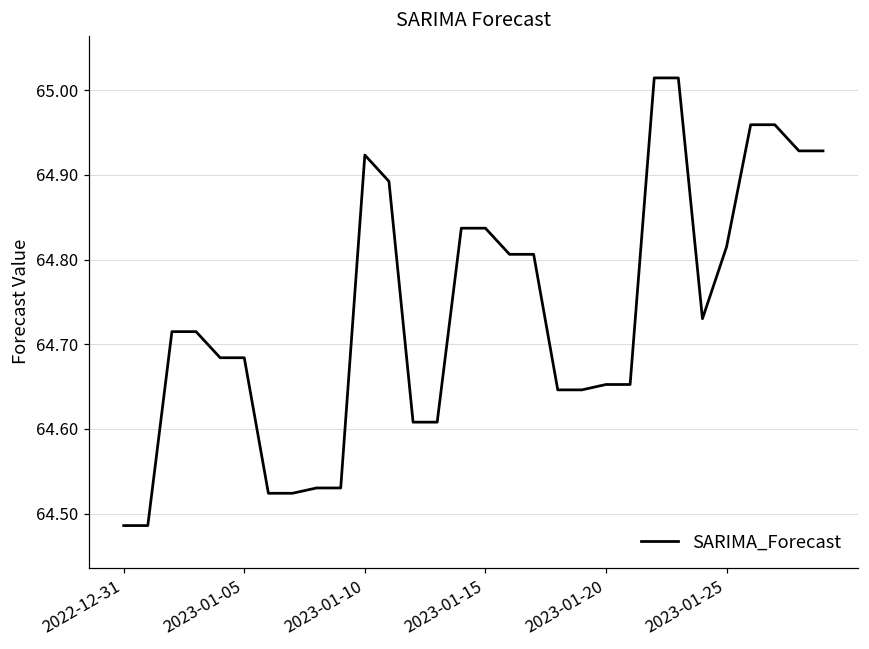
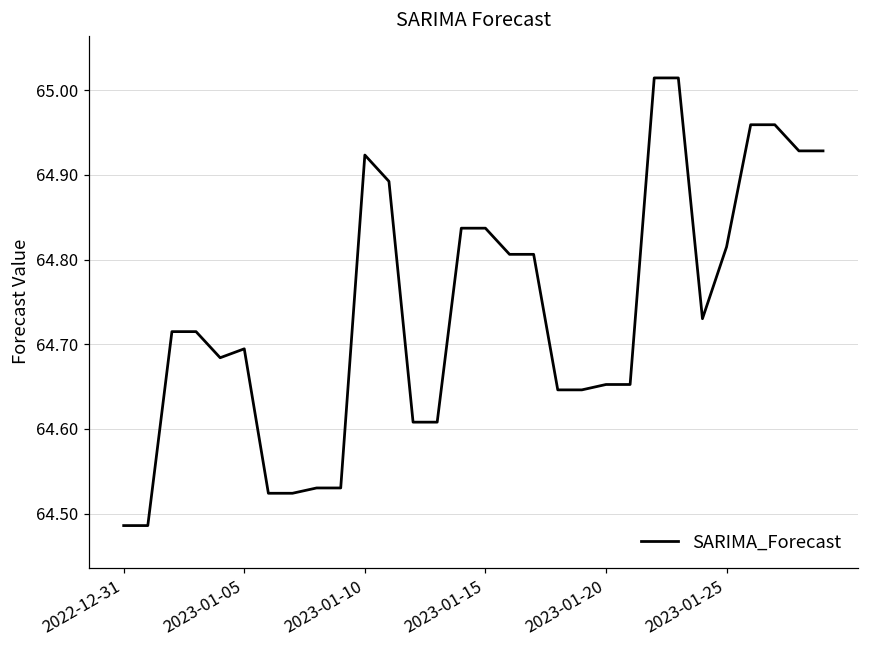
  {
    "2022-12-31": 64.49,
-   "2023-01-05": 64.68,
+   "2023-01-05": 64.69,
    "2023-01-10": 64.92,
    "2023-01-15": 64.84,
    "2023-01-20": 64.65,
    "2023-01-25": 64.81
  }
